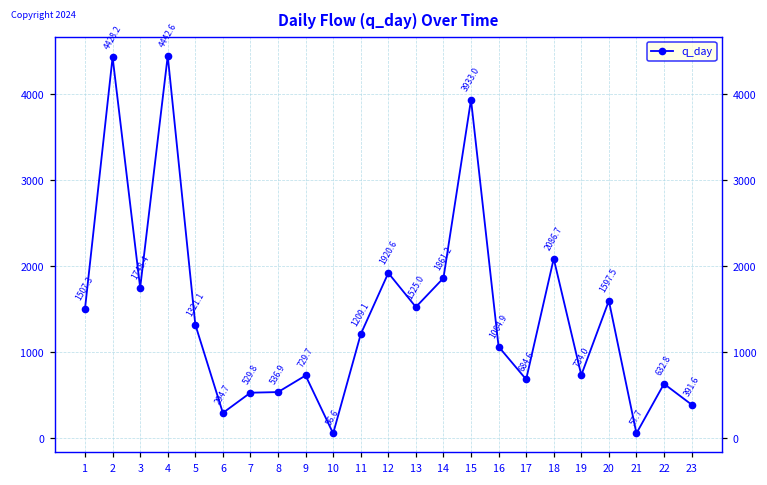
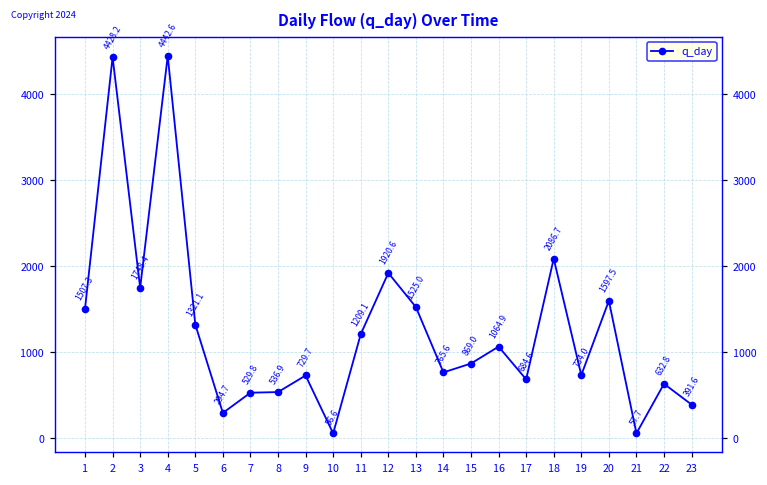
  {
    "1": 1507.3,
    "2": 4428.2,
    "3": 1748.4,
    "4": 4442.6,
    "5": 1321.1,
    "6": 294.7,
    "7": 529.8,
    "8": 536.9,
    "9": 729.7,
    "10": 56.6,
    "11": 1209.1,
    "12": 1920.6,
    "13": 1525.0,
-   "14": 1861.2,
-   "15": 3933.0,
+   "14": 765.6,
+   "15": 869.0,
    "16": 1064.9,
    "17": 684.6,
    "18": 2086.7,
    "19": 734.0,
    "20": 1597.5,
    "21": 57.7,
    "22": 632.8,
    "23": 391.6
  }
